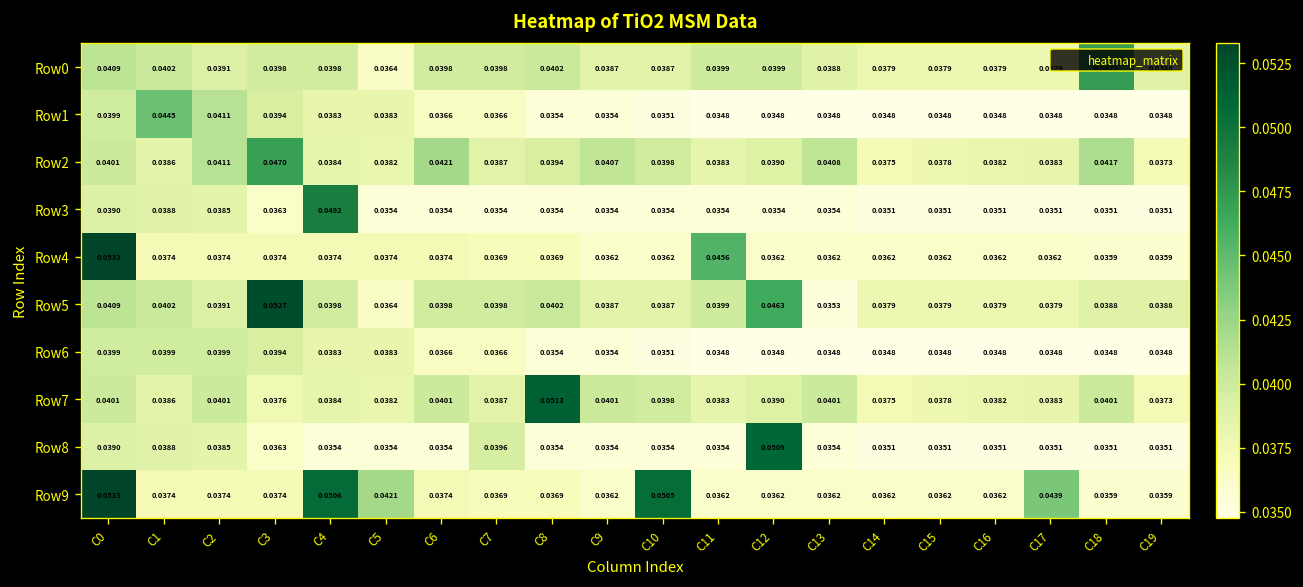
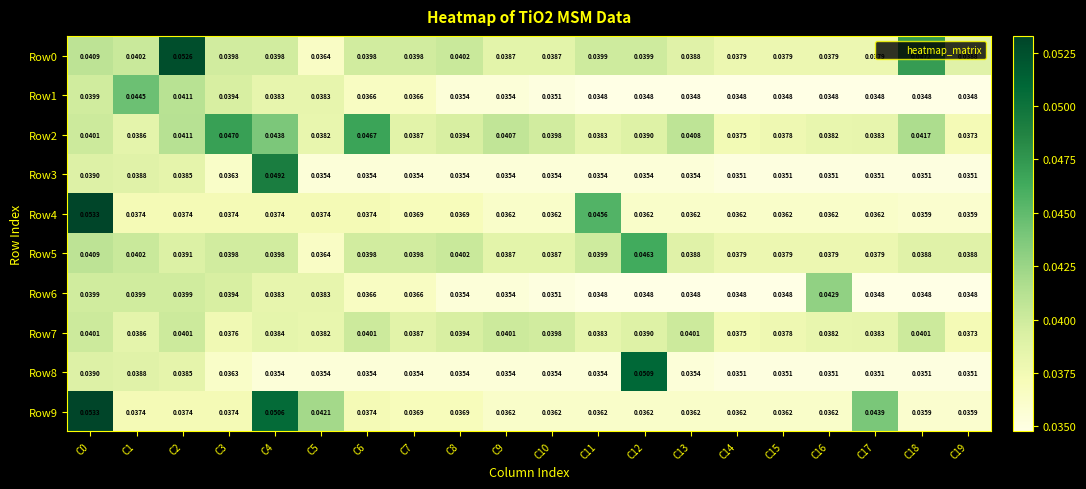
  {
    "Row0": {
      "C0": 0.0409,
      "C1": 0.0402,
-     "C2": 0.0391,
+     "C2": 0.0526,
      "C3": 0.0398,
      "C4": 0.0398,
      "C5": 0.0364,
      "C6": 0.0398,
      "C7": 0.0398,
      "C8": 0.0402,
      "C9": 0.0387,
      "C10": 0.0387,
      "C11": 0.0399,
      "C12": 0.0399,
      "C13": 0.0388,
      "C14": 0.0379,
      "C15": 0.0379,
      "C16": 0.0379
    },
    "Row1": {
      "C0": 0.0399,
      "C1": 0.0445,
      "C2": 0.0411,
      "C3": 0.0394,
      "C4": 0.0383,
      "C5": 0.0383,
      "C6": 0.0366,
      "C7": 0.0366,
      "C8": 0.0354,
      "C9": 0.0354,
      "C10": 0.0351,
      "C11": 0.0348,
      "C12": 0.0348,
      "C13": 0.0348,
      "C14": 0.0348,
      "C15": 0.0348,
      "C16": 0.0348,
      "C17": 0.0348,
      "C18": 0.0348,
      "C19": 0.0348
    },
    "Row2": {
      "C0": 0.0401,
      "C1": 0.0386,
      "C2": 0.0411,
      "C3": 0.0470,
-     "C4": 0.0384,
+     "C4": 0.0438,
      "C5": 0.0382,
-     "C6": 0.0421,
+     "C6": 0.0467,
      "C7": 0.0387,
      "C8": 0.0394,
      "C9": 0.0407,
      "C10": 0.0398,
      "C11": 0.0383,
      "C12": 0.0390,
      "C13": 0.0408,
      "C14": 0.0375,
      "C15": 0.0378,
      "C16": 0.0382,
      "C17": 0.0383,
      "C18": 0.0417,
      "C19": 0.0373
    },
    "Row3": {
      "C0": 0.0390,
      "C1": 0.0388,
      "C2": 0.0385,
      "C3": 0.0363,
      "C4": 0.0492,
      "C5": 0.0354,
      "C6": 0.0354,
      "C7": 0.0354,
      "C8": 0.0354,
      "C9": 0.0354,
      "C10": 0.0354,
      "C11": 0.0354,
      "C12": 0.0354,
      "C13": 0.0354,
      "C14": 0.0351,
      "C15": 0.0351,
      "C16": 0.0351,
      "C17": 0.0351,
      "C18": 0.0351,
      "C19": 0.0351
    },
    "Row4": {
      "C0": 0.0533,
      "C1": 0.0374,
      "C2": 0.0374,
      "C3": 0.0374,
      "C4": 0.0374,
      "C5": 0.0374,
      "C6": 0.0374,
      "C7": 0.0369,
      "C8": 0.0369,
      "C9": 0.0362,
      "C10": 0.0362,
      "C11": 0.0456,
      "C12": 0.0362,
      "C13": 0.0362,
      "C14": 0.0362,
      "C15": 0.0362,
      "C16": 0.0362,
      "C17": 0.0362,
      "C18": 0.0359,
      "C19": 0.0359
    },
    "Row5": {
      "C0": 0.0409,
      "C1": 0.0402,
      "C2": 0.0391,
-     "C3": 0.0527,
+     "C3": 0.0398,
      "C4": 0.0398,
      "C5": 0.0364,
      "C6": 0.0398,
      "C7": 0.0398,
      "C8": 0.0402,
      "C9": 0.0387,
      "C10": 0.0387,
      "C11": 0.0399,
      "C12": 0.0463,
-     "C13": 0.0353,
+     "C13": 0.0388,
      "C14": 0.0379,
      "C15": 0.0379,
      "C16": 0.0379,
      "C17": 0.0379,
      "C18": 0.0388,
      "C19": 0.0388
    },
    "Row6": {
      "C0": 0.0399,
      "C1": 0.0399,
      "C2": 0.0399,
      "C3": 0.0394,
      "C4": 0.0383,
      "C5": 0.0383,
      "C6": 0.0366,
      "C7": 0.0366,
      "C8": 0.0354,
      "C9": 0.0354,
      "C10": 0.0351,
      "C11": 0.0348,
      "C12": 0.0348,
      "C13": 0.0348,
      "C14": 0.0348,
      "C15": 0.0348,
-     "C16": 0.0348,
+     "C16": 0.0429,
      "C17": 0.0348,
      "C18": 0.0348,
      "C19": 0.0348
    },
    "Row7": {
      "C0": 0.0401,
      "C1": 0.0386,
      "C2": 0.0401,
      "C3": 0.0376,
      "C4": 0.0384,
      "C5": 0.0382,
      "C6": 0.0401,
      "C7": 0.0387,
-     "C8": 0.0513,
+     "C8": 0.0394,
      "C9": 0.0401,
      "C10": 0.0398,
      "C11": 0.0383,
      "C12": 0.0390,
      "C13": 0.0401,
      "C14": 0.0375,
      "C15": 0.0378,
      "C16": 0.0382,
      "C17": 0.0383,
      "C18": 0.0401,
      "C19": 0.0373
    },
    "Row8": {
      "C0": 0.0390,
      "C1": 0.0388,
      "C2": 0.0385,
      "C3": 0.0363,
      "C4": 0.0354,
      "C5": 0.0354,
      "C6": 0.0354,
-     "C7": 0.0396,
+     "C7": 0.0354,
      "C8": 0.0354,
      "C9": 0.0354,
      "C10": 0.0354,
      "C11": 0.0354,
      "C12": 0.0509,
      "C13": 0.0354,
      "C14": 0.0351,
      "C15": 0.0351,
      "C16": 0.0351,
      "C17": 0.0351,
      "C18": 0.0351,
      "C19": 0.0351
    },
    "Row9": {
      "C0": 0.0533,
      "C1": 0.0374,
      "C2": 0.0374,
      "C3": 0.0374,
      "C4": 0.0506,
      "C5": 0.0421,
      "C6": 0.0374,
      "C7": 0.0369,
      "C8": 0.0369,
      "C9": 0.0362,
-     "C10": 0.0505,
+     "C10": 0.0362,
      "C11": 0.0362,
      "C12": 0.0362,
      "C13": 0.0362,
      "C14": 0.0362,
      "C15": 0.0362,
      "C16": 0.0362,
      "C17": 0.0439,
      "C18": 0.0359,
      "C19": 0.0359
    }
  }
